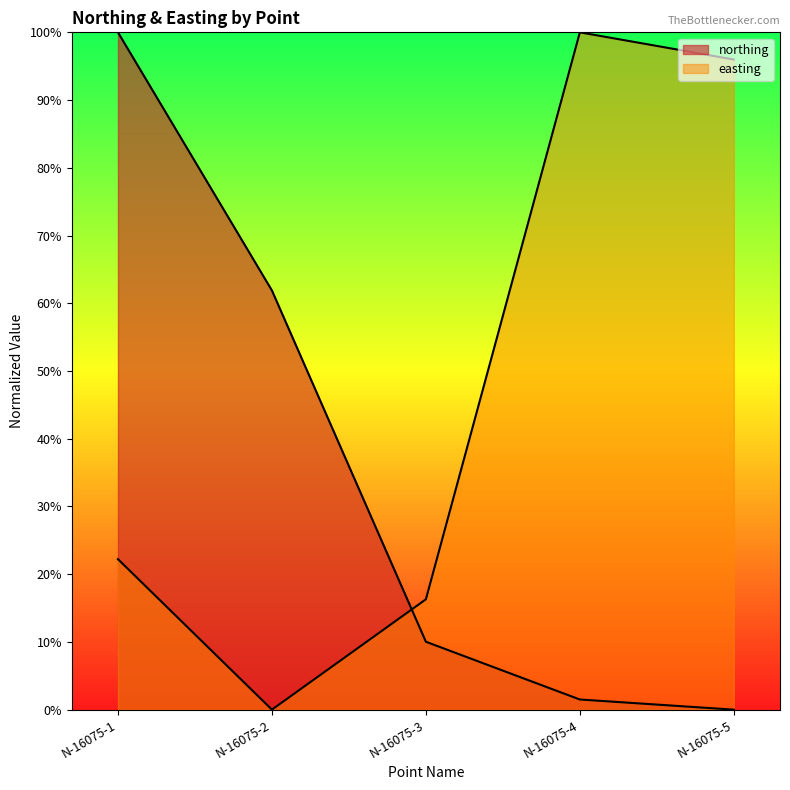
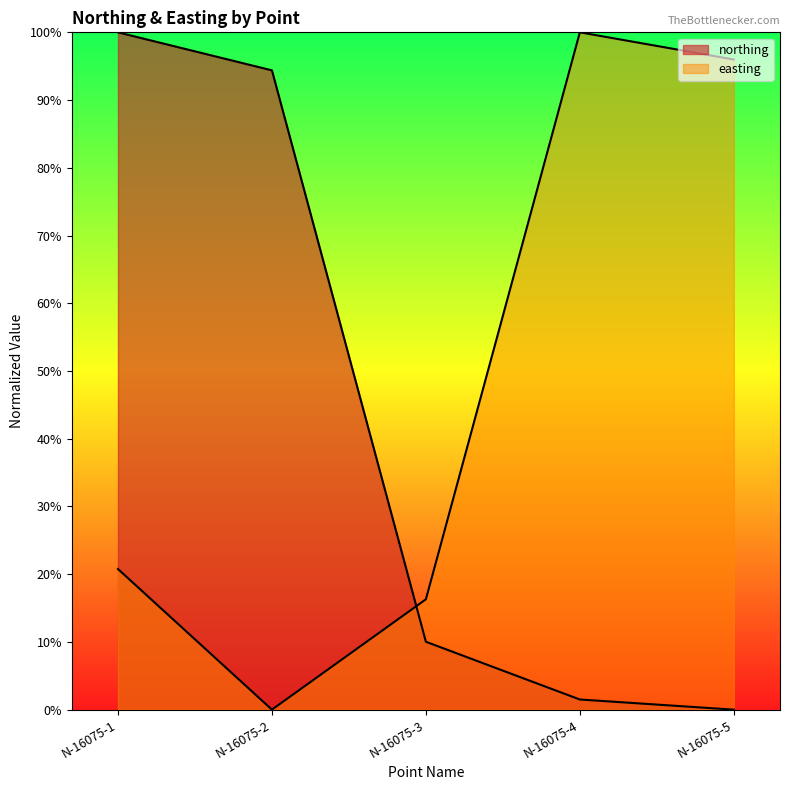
  {
    "northing": {
      "N-16075-1": "100%",
-     "N-16075-2": "62%",
+     "N-16075-2": "94%",
      "N-16075-3": "10%",
      "N-16075-4": "1%",
      "N-16075-5": "0%"
    },
    "easting": {
-     "N-16075-1": "22%",
+     "N-16075-1": "21%",
      "N-16075-2": "0%",
      "N-16075-3": "16%",
      "N-16075-4": "100%"
    }
  }
